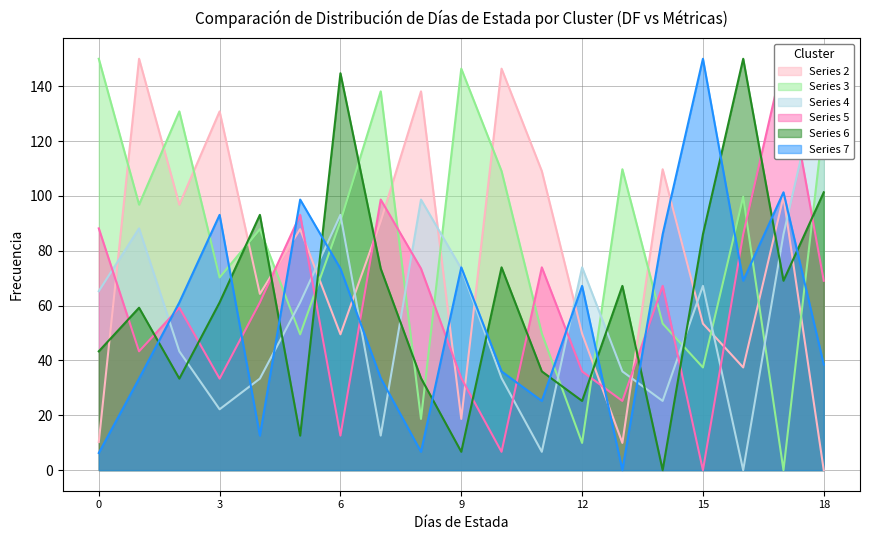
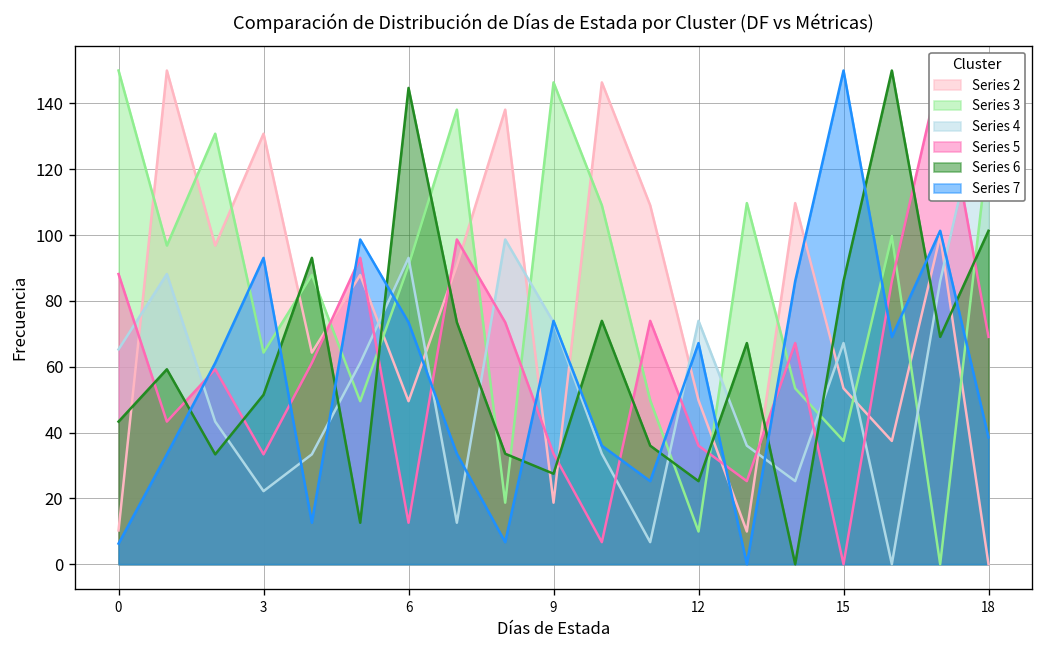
  {
    "Series 3": {
      "0": 150,
-     "3": 70,
+     "3": 64,
      "6": 91,
      "9": 146,
      "12": 10,
      "15": 37
    },
    "Series 4": {
      "0": 65,
      "3": 22,
      "6": 93,
      "12": 74,
      "15": 67
    },
    "Series 6": {
      "0": 43,
-     "3": 61,
+     "3": 51,
      "6": 145,
-     "9": 7,
+     "9": 27,
      "12": 25,
      "15": 86,
      "18": 101
    },
    "Series 7": {
      "0": 6,
      "3": 93,
      "6": 73,
      "12": 67,
      "15": 150,
      "18": 39
    }
  }
